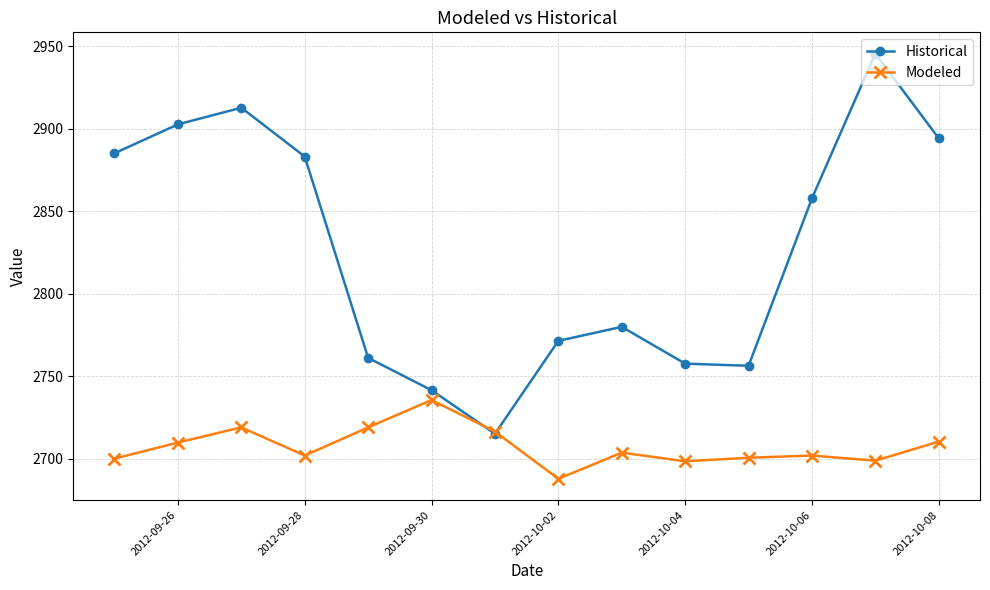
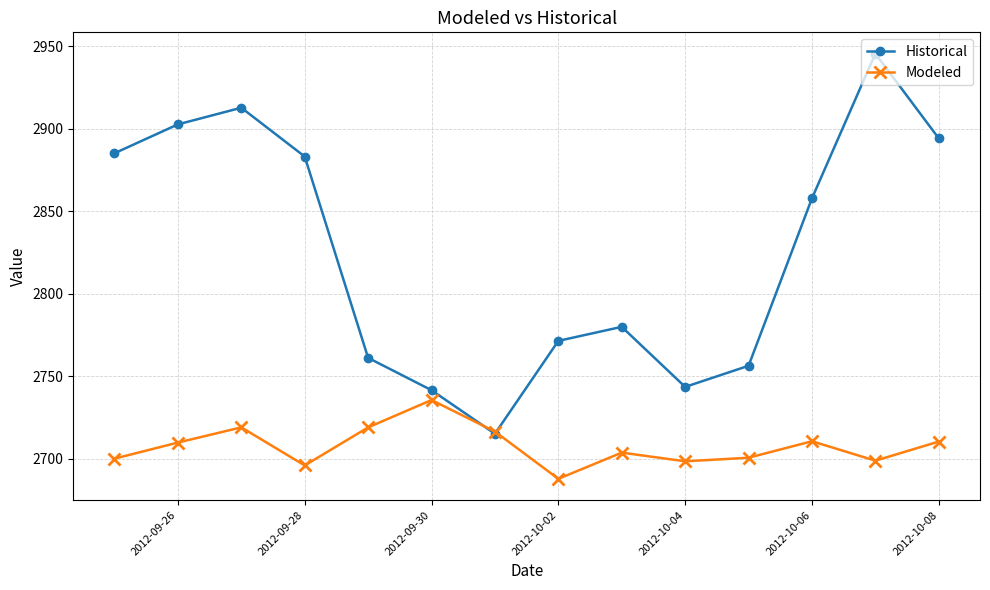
  {
    "Historical": {
      "2012-09-26": 2903,
      "2012-09-28": 2883,
      "2012-09-30": 2742,
      "2012-10-02": 2772,
-     "2012-10-04": 2758,
+     "2012-10-04": 2744,
      "2012-10-06": 2858,
      "2012-10-08": 2894
    },
    "Modeled": {
      "2012-09-26": 2710,
-     "2012-09-28": 2702,
+     "2012-09-28": 2696,
      "2012-09-30": 2736,
      "2012-10-02": 2688,
      "2012-10-04": 2699,
-     "2012-10-06": 2702,
+     "2012-10-06": 2711,
      "2012-10-08": 2710
    }
  }
